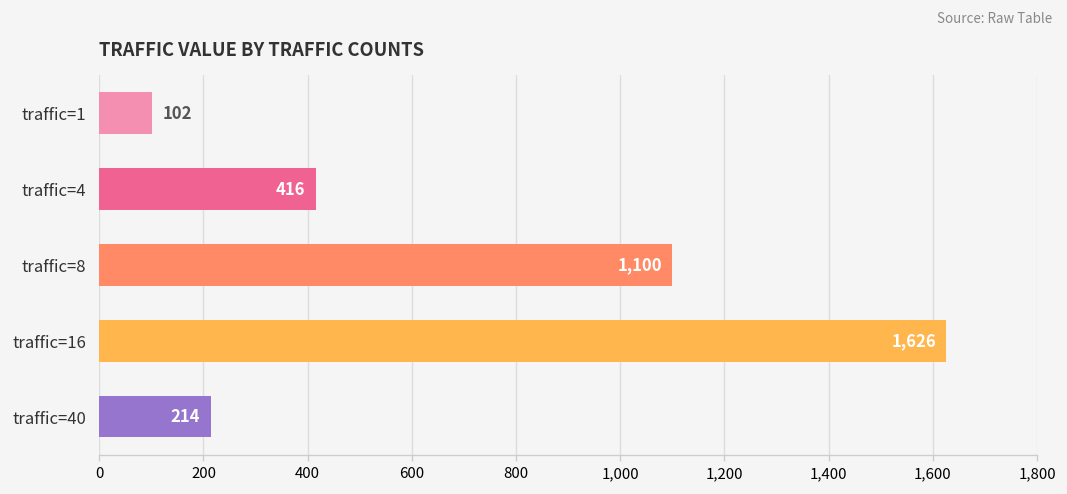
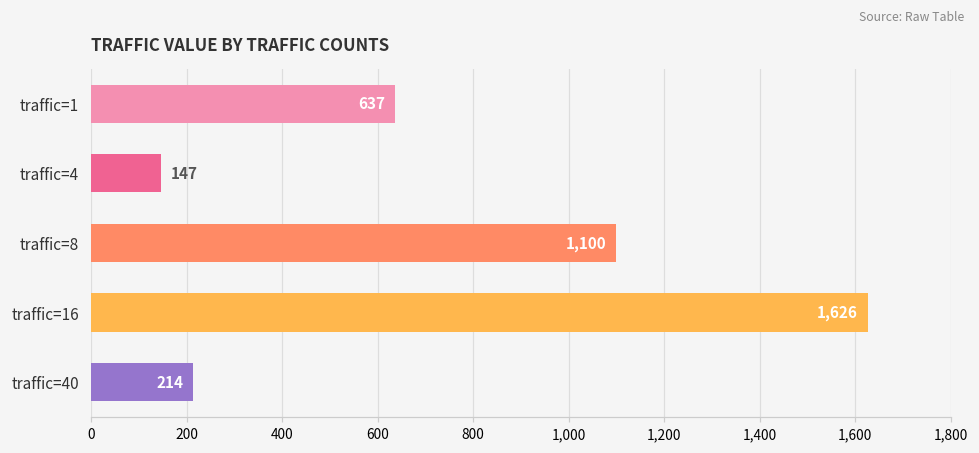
  {
-   "traffic=1": "102",
-   "traffic=4": "416",
+   "traffic=1": "637",
+   "traffic=4": "147",
    "traffic=8": "1,100",
    "traffic=16": "1,626",
    "traffic=40": "214"
  }
